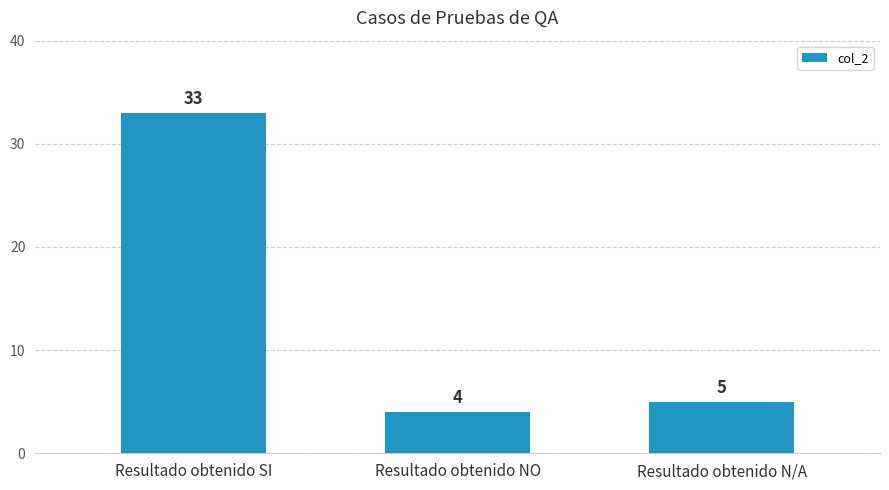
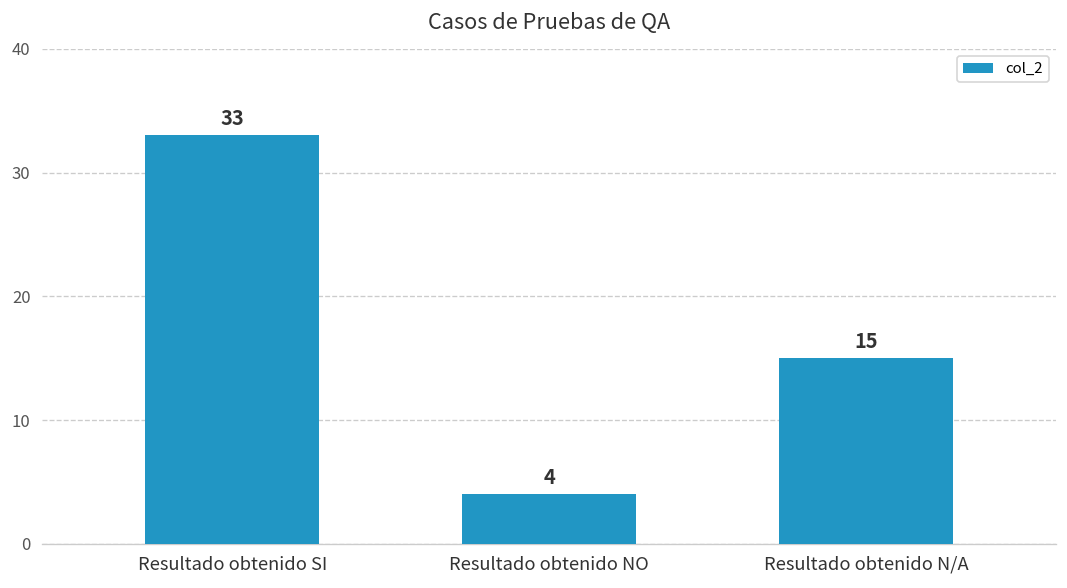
  {
    "Resultado obtenido SI": 33,
    "Resultado obtenido NO": 4,
-   "Resultado obtenido N/A": 5
+   "Resultado obtenido N/A": 15
  }
